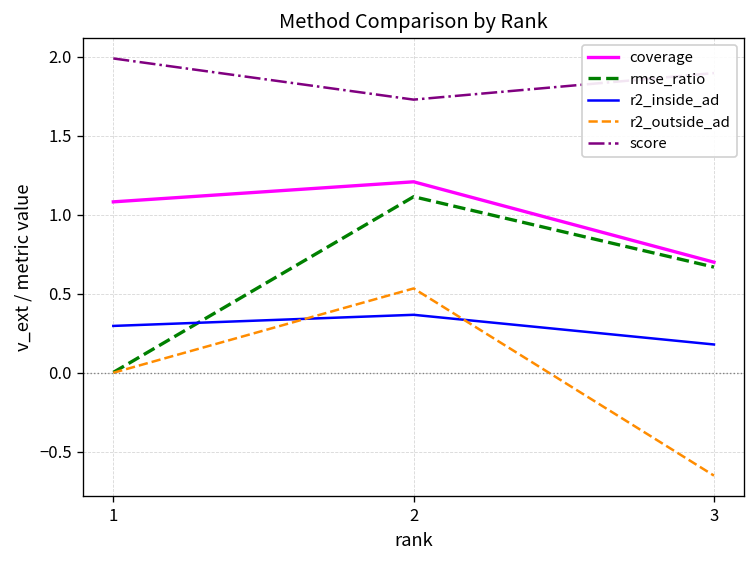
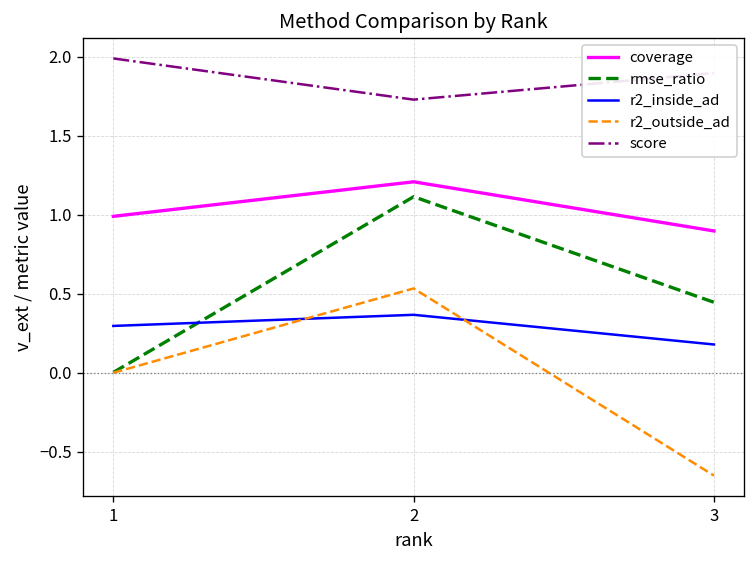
  {
    "coverage": {
-     "1": 1.08,
+     "1": 0.99,
      "2": 1.21,
-     "3": 0.70
+     "3": 0.90
    },
    "rmse_ratio": {
      "2": 1.12,
-     "3": 0.67
+     "3": 0.45
    },
    "r2_inside_ad": {
      "1": 0.30,
      "2": 0.37,
      "3": 0.18
    },
    "r2_outside_ad": {
      "2": 0.53,
      "3": -0.65
    },
    "score": {
      "1": 1.99,
      "2": 1.73
    }
  }
